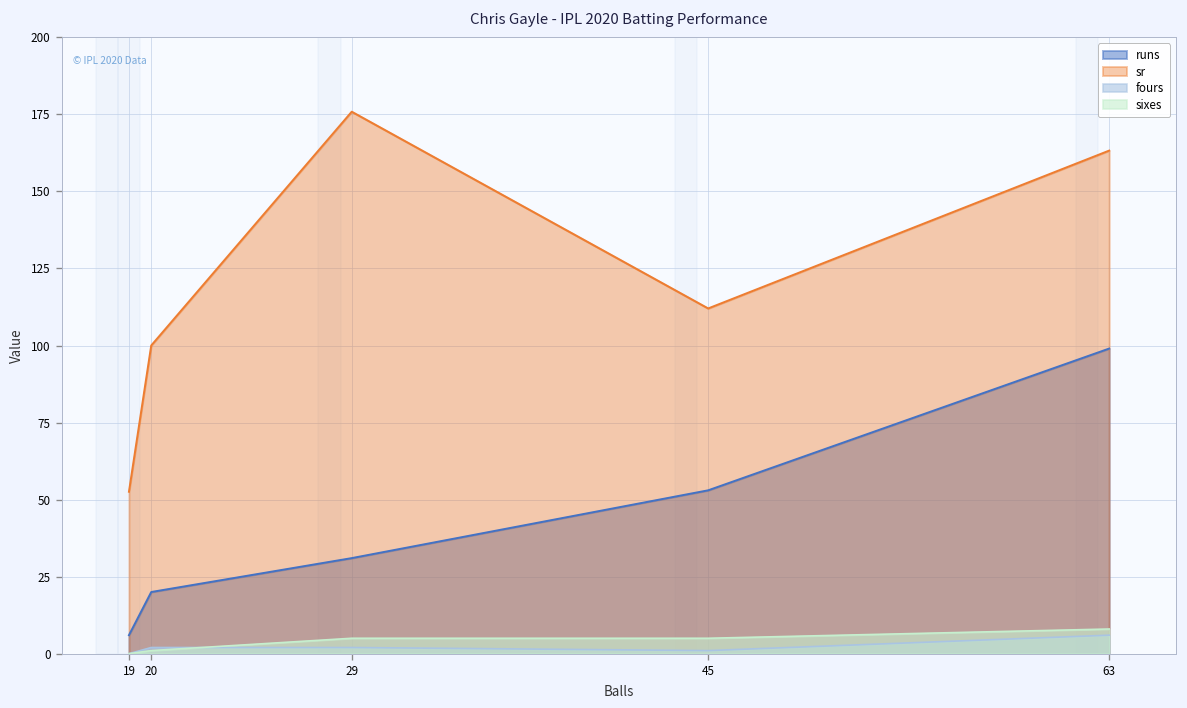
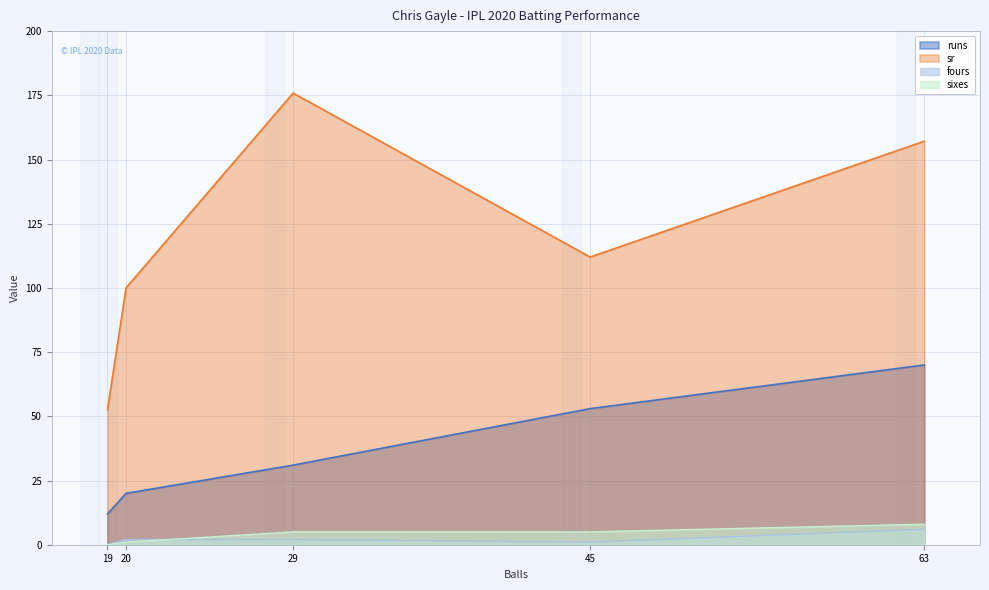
  {
    "runs": {
-     "19": 6,
+     "19": 12,
      "20": 20,
      "29": 31,
      "45": 53,
-     "63": 99
+     "63": 70
    },
    "sr": {
      "19": 53,
      "20": 100,
      "29": 176,
      "45": 112,
-     "63": 163
+     "63": 157
    }
  }
